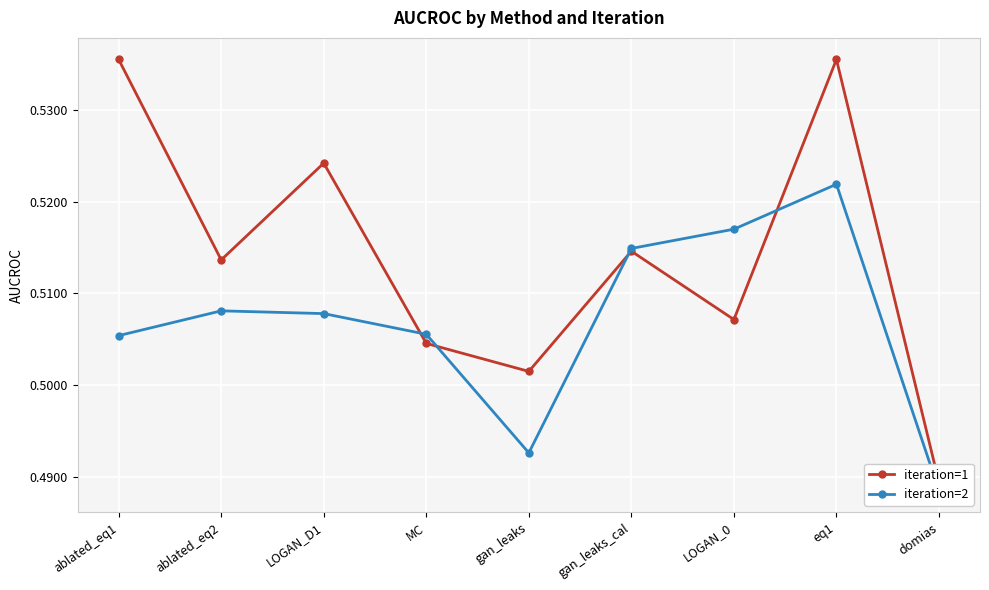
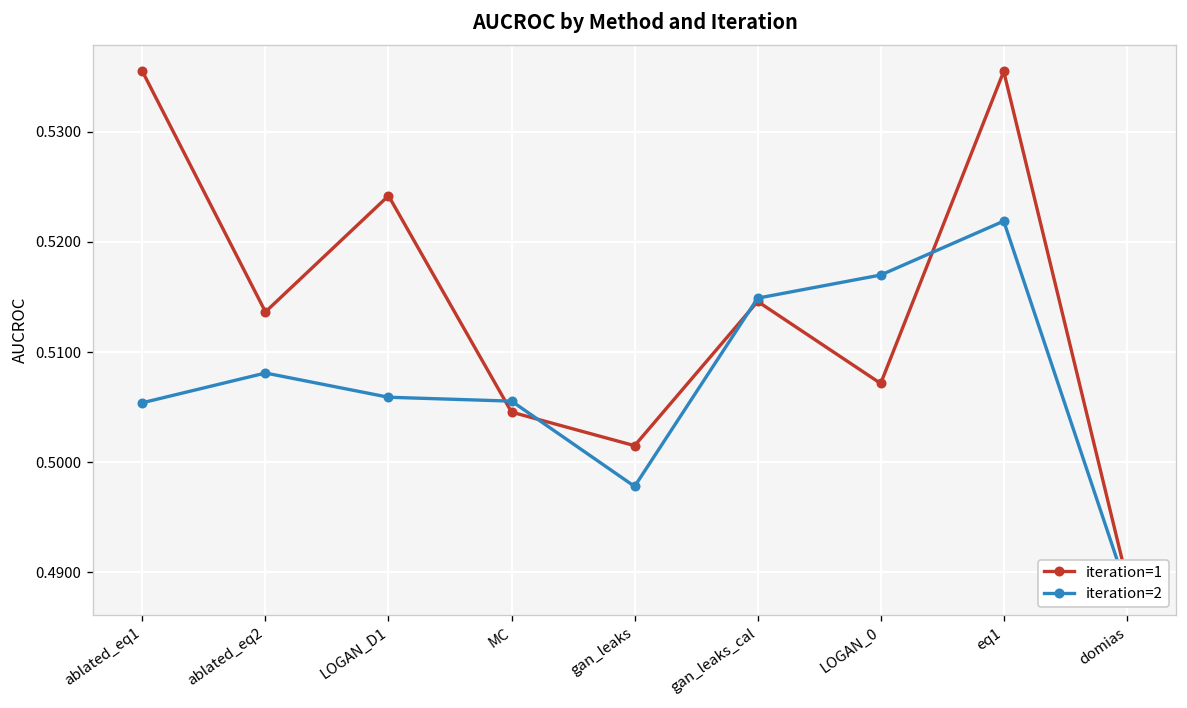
  {
    "iteration=1": {
      "ablated_eq1": 0.536,
      "ablated_eq2": 0.514,
      "LOGAN_D1": 0.524,
      "MC": 0.505,
      "gan_leaks": 0.502,
      "gan_leaks_cal": 0.515,
      "LOGAN_0": 0.507,
      "eq1": 0.536
    },
    "iteration=2": {
      "ablated_eq1": 0.505,
      "ablated_eq2": 0.508,
-     "LOGAN_D1": 0.508,
+     "LOGAN_D1": 0.506,
      "MC": 0.506,
-     "gan_leaks": 0.493,
+     "gan_leaks": 0.498,
      "gan_leaks_cal": 0.515,
      "LOGAN_0": 0.517,
      "eq1": 0.522
    }
  }
